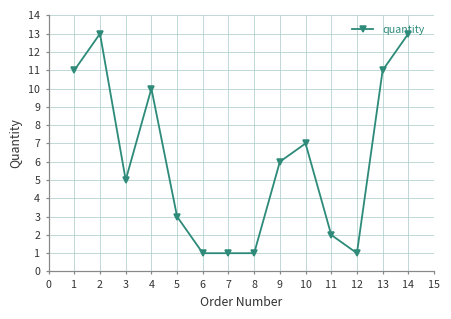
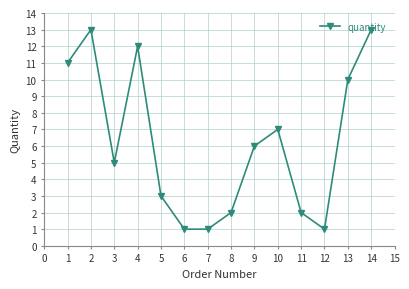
  {
    "1": 11,
    "2": 13,
    "3": 5,
-   "4": 10,
+   "4": 12,
    "5": 3,
    "6": 1,
    "7": 1,
-   "8": 1,
+   "8": 2,
    "9": 6,
    "10": 7,
    "11": 2,
    "12": 1,
-   "13": 11,
+   "13": 10,
    "14": 13
  }
